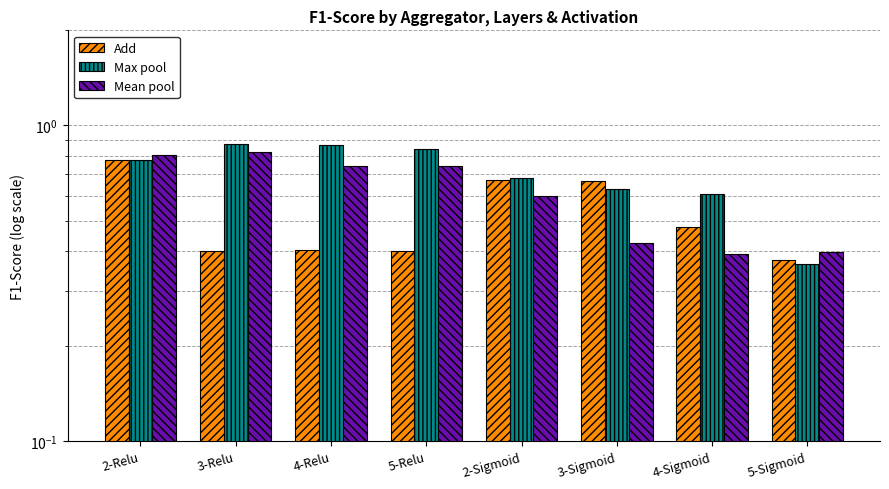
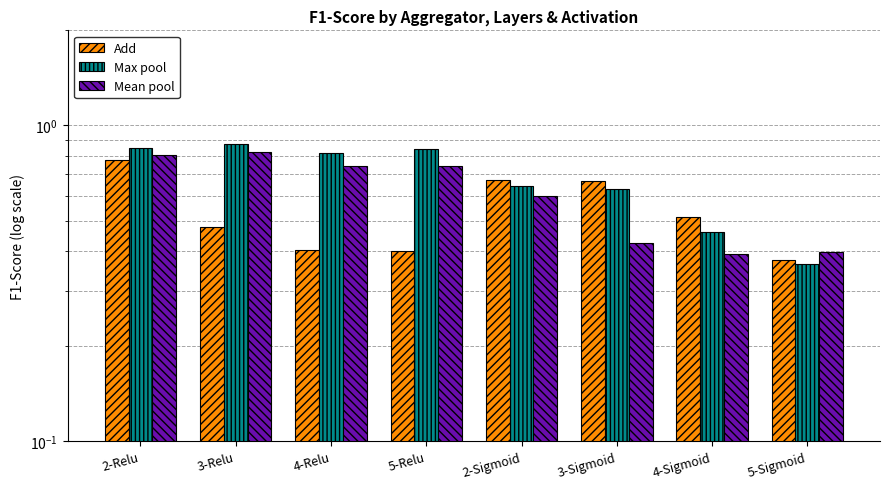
  {
    "Add": {
      "2-Relu": 0.78,
-     "3-Relu": 0.40,
+     "3-Relu": 0.48,
      "4-Relu": 0.40,
      "5-Relu": 0.40,
      "2-Sigmoid": 0.67,
      "3-Sigmoid": 0.66,
-     "4-Sigmoid": 0.48,
+     "4-Sigmoid": 0.51,
      "5-Sigmoid": 0.37
    },
    "Max pool": {
-     "2-Relu": 0.78,
+     "2-Relu": 0.85,
      "3-Relu": 0.87,
-     "4-Relu": 0.87,
+     "4-Relu": 0.82,
      "5-Relu": 0.84,
-     "2-Sigmoid": 0.68,
+     "2-Sigmoid": 0.64,
      "3-Sigmoid": 0.63,
-     "4-Sigmoid": 0.61,
+     "4-Sigmoid": 0.46,
      "5-Sigmoid": 0.36
    },
    "Mean pool": {
      "2-Relu": 0.80,
      "3-Relu": 0.82,
      "4-Relu": 0.75,
      "5-Relu": 0.74,
      "2-Sigmoid": 0.60,
      "3-Sigmoid": 0.42,
      "4-Sigmoid": 0.39,
      "5-Sigmoid": 0.40
    }
  }
